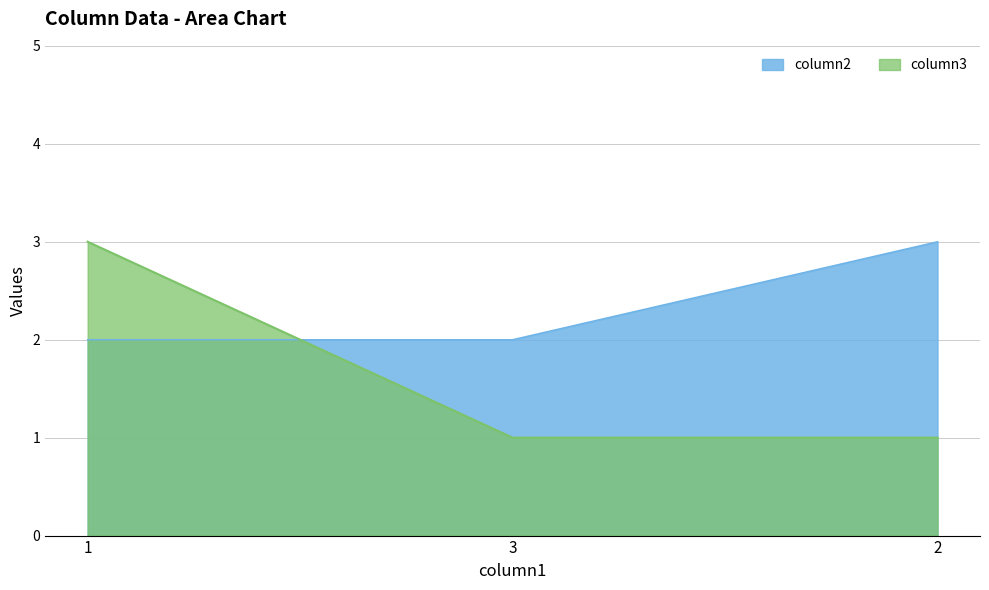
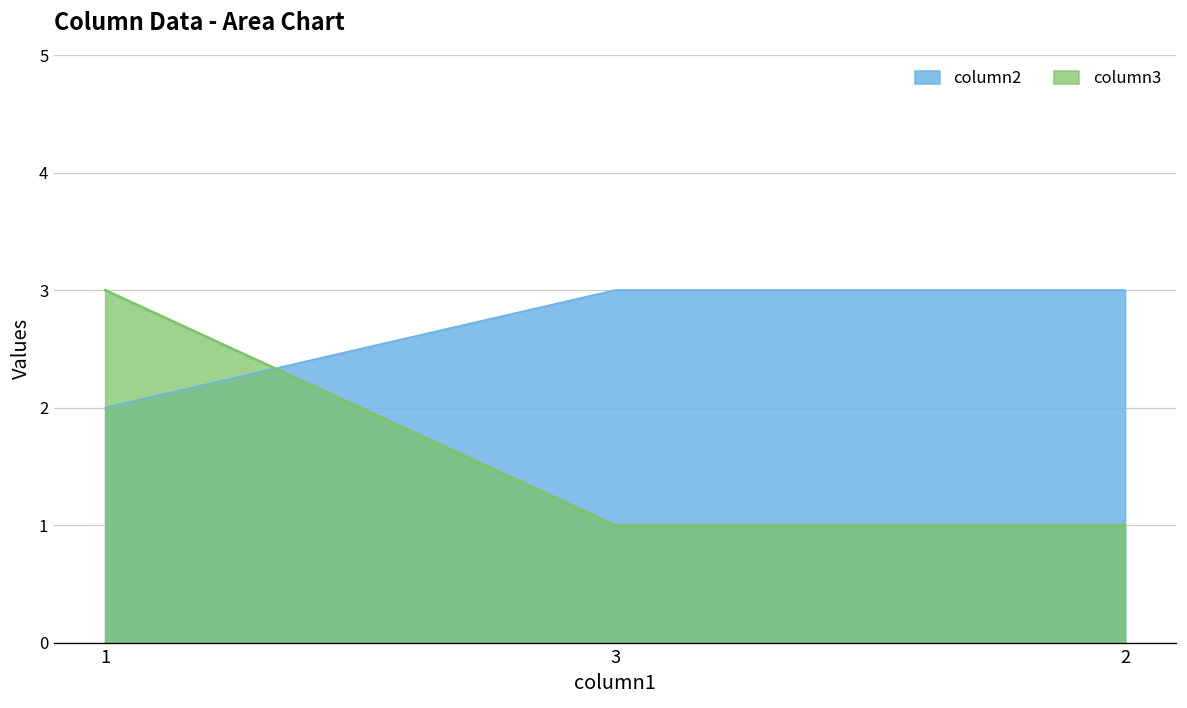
  {
    "column2": {
      "1": 2,
-     "3": 2,
+     "3": 3,
      "2": 3
    },
    "column3": {
      "1": 3,
      "3": 1,
      "2": 1
    }
  }
